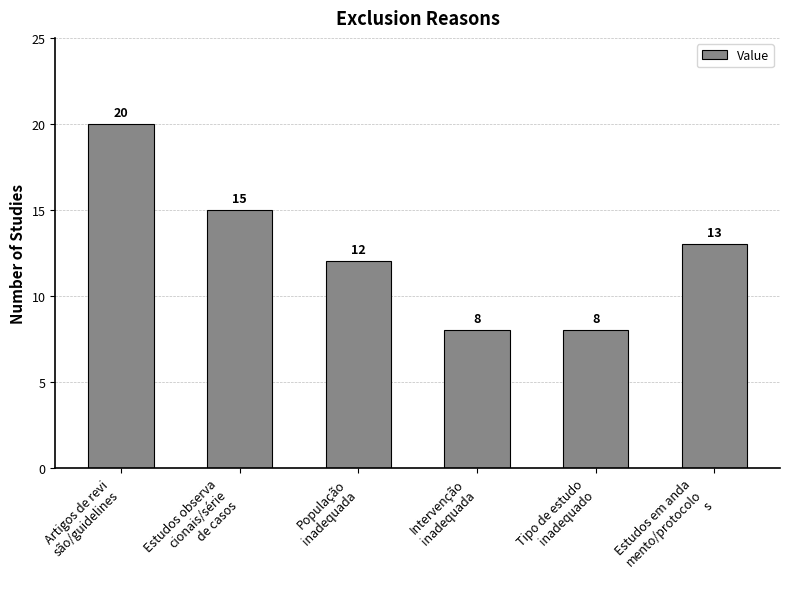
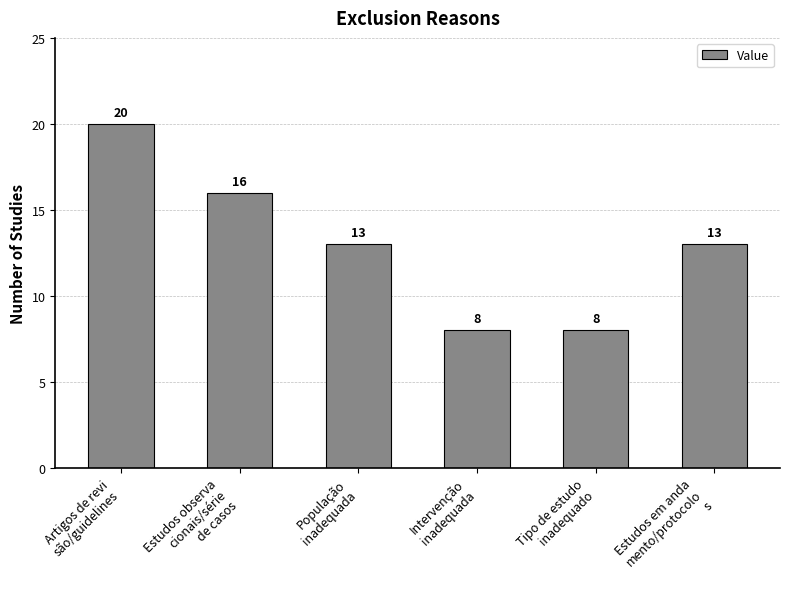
  {
    "Artigos de revi são/guidelines": 20,
-   "Estudos observa cionais/série de casos": 15,
-   "População inadequada": 12,
+   "Estudos observa cionais/série de casos": 16,
+   "População inadequada": 13,
    "Intervenção inadequada": 8,
    "Tipo de estudo inadequado": 8,
    "Estudos em anda mento/protocolo s": 13
  }
